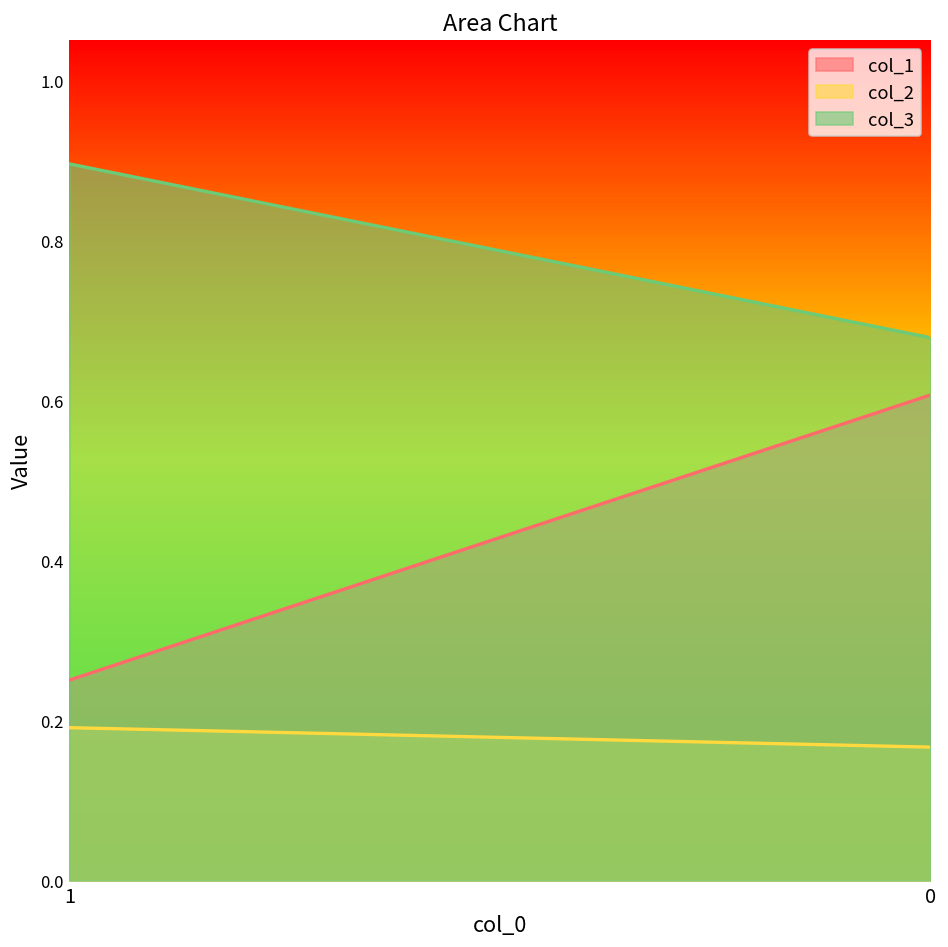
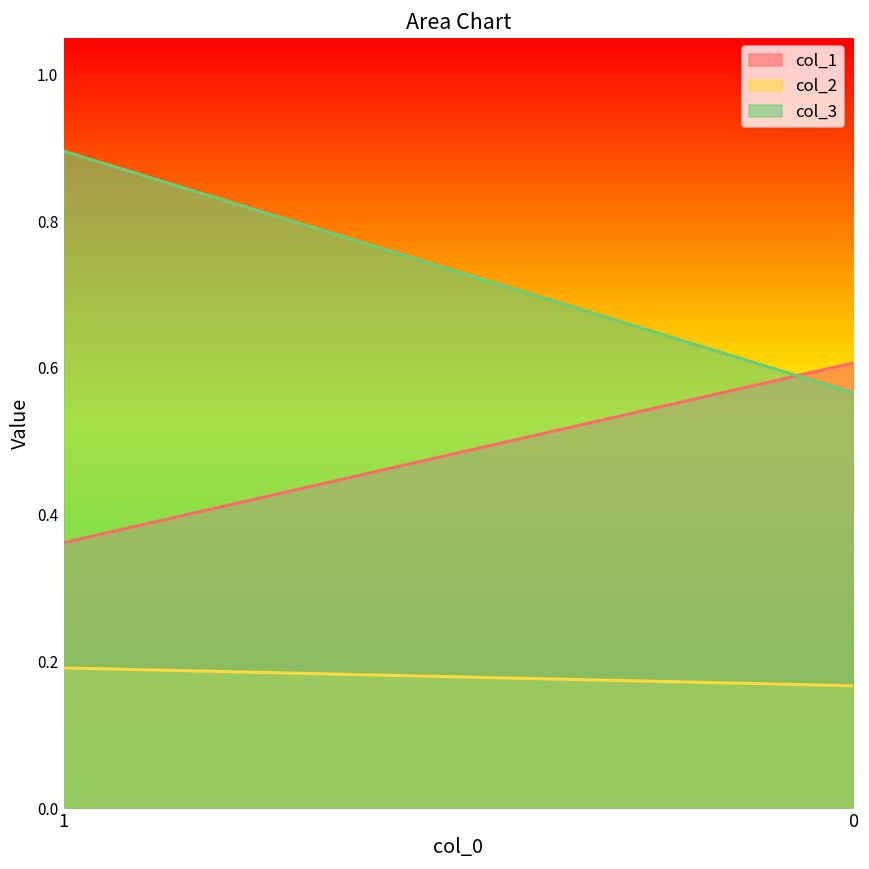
  {
    "col_1": {
-     "1": 0.25,
+     "1": 0.36,
      "0": 0.61
    },
    "col_2": {
      "1": 0.19,
      "0": 0.17
    },
    "col_3": {
      "1": 0.90,
-     "0": 0.68
+     "0": 0.57
    }
  }
